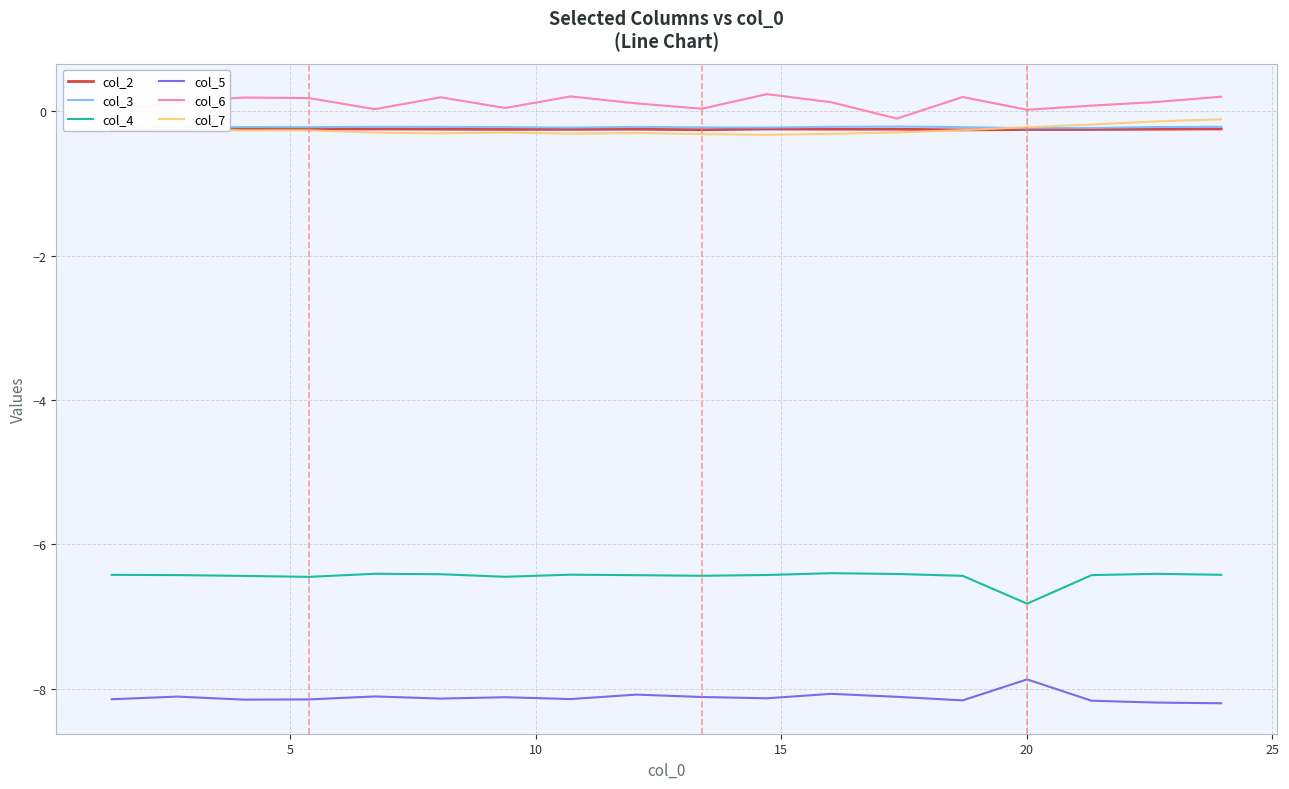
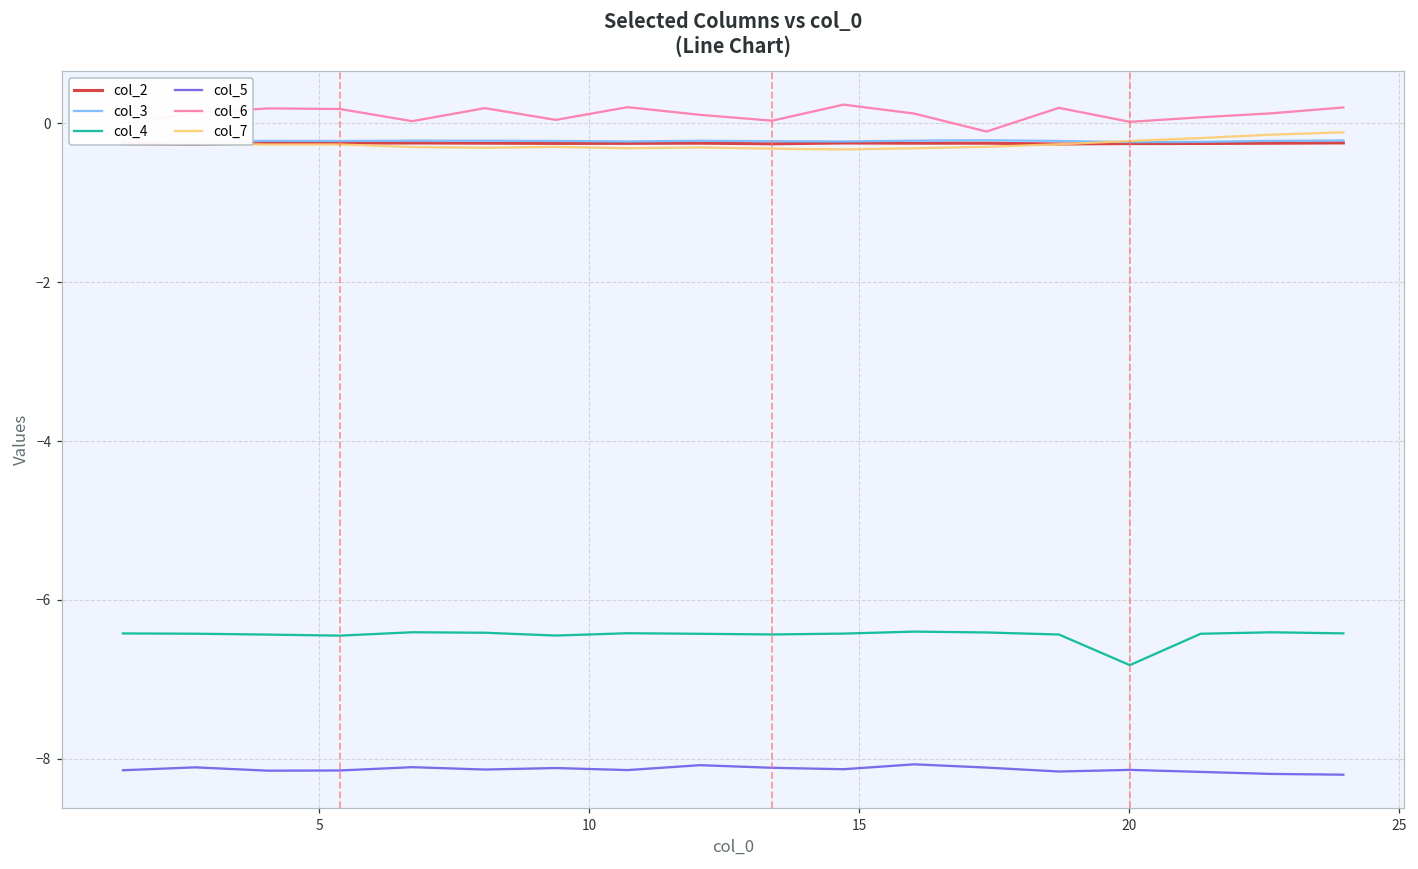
  {
    "col_4": {
      "20": -6.8
    },
    "col_5": {
-     "20": -7.9
+     "20": -8.1
    },
    "col_6": {
      "20": 0.0
    }
  }
